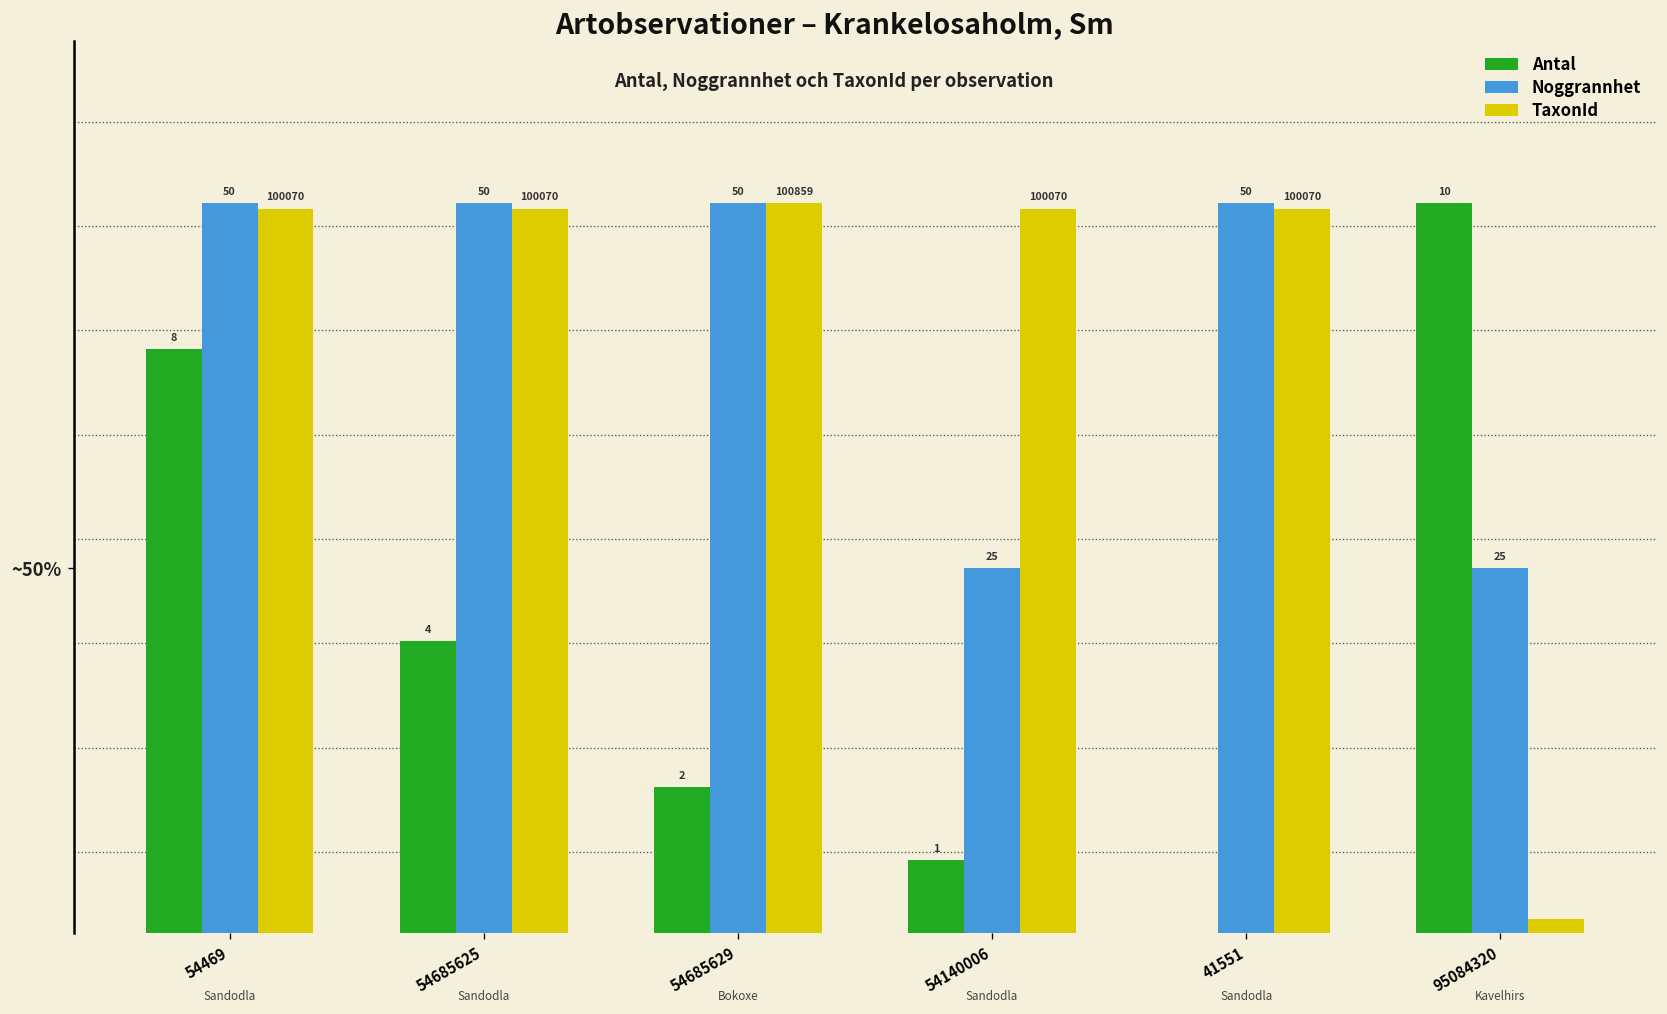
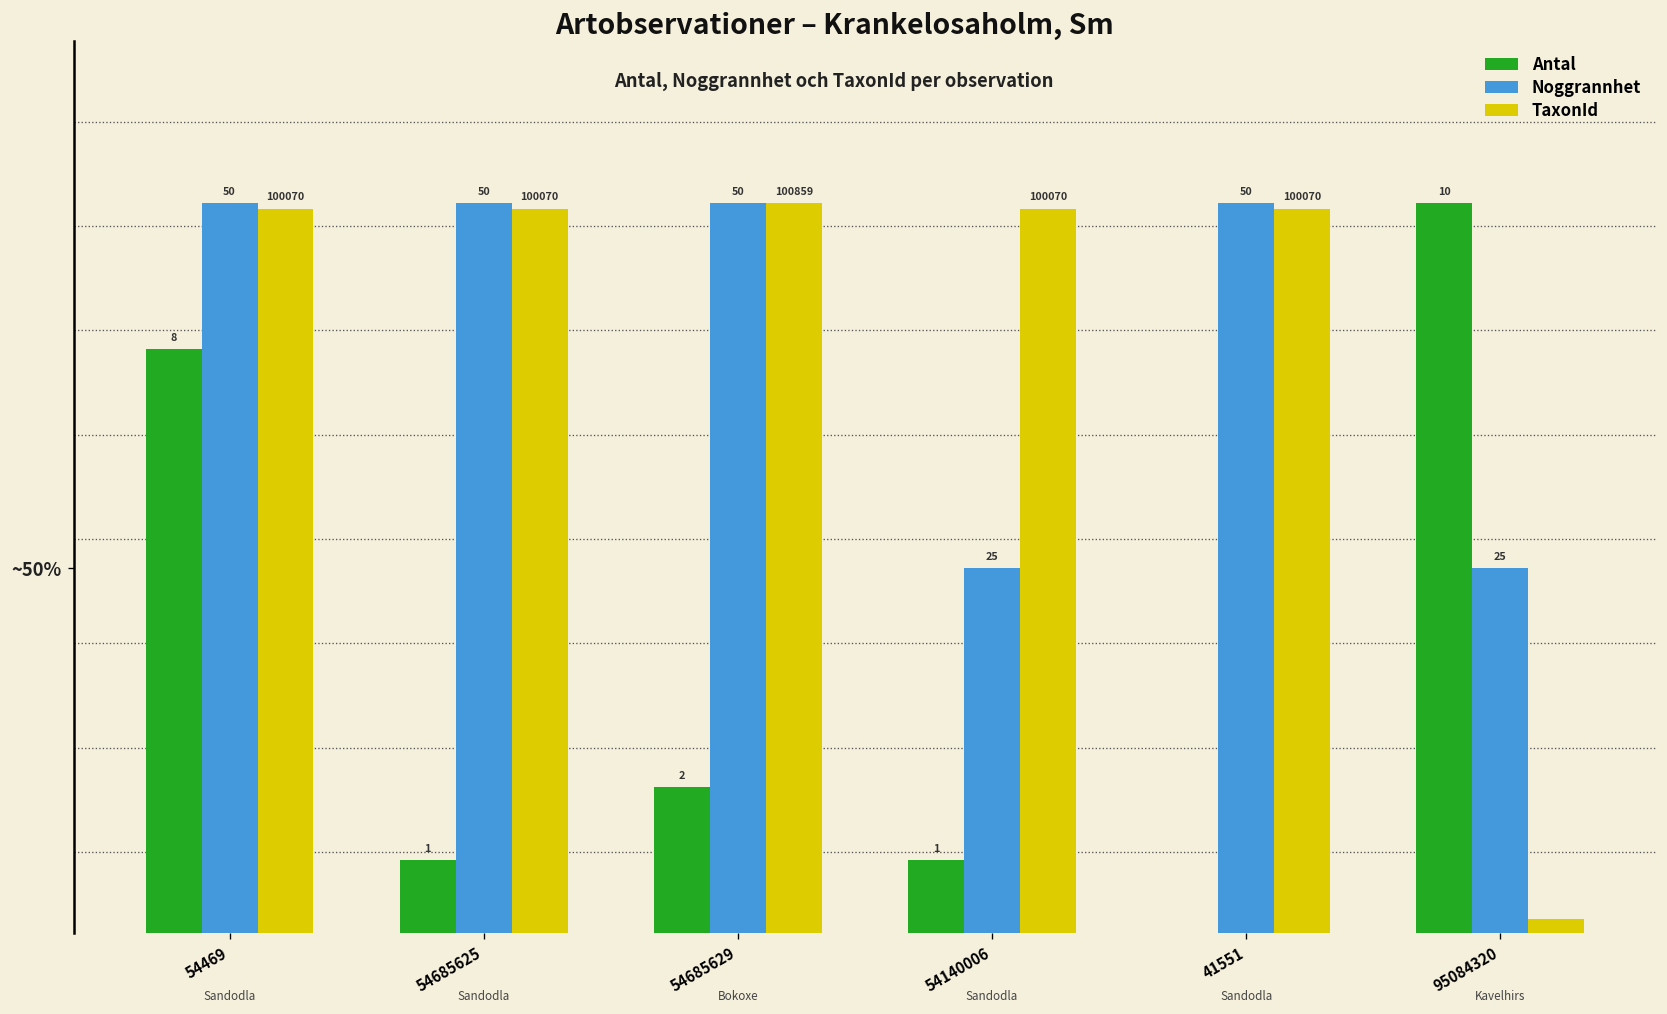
  {
    "Antal": {
-     "54685625": 4,
+     "54685625": 1,
      "54685629": 2,
      "54140006": 1
    }
  }
